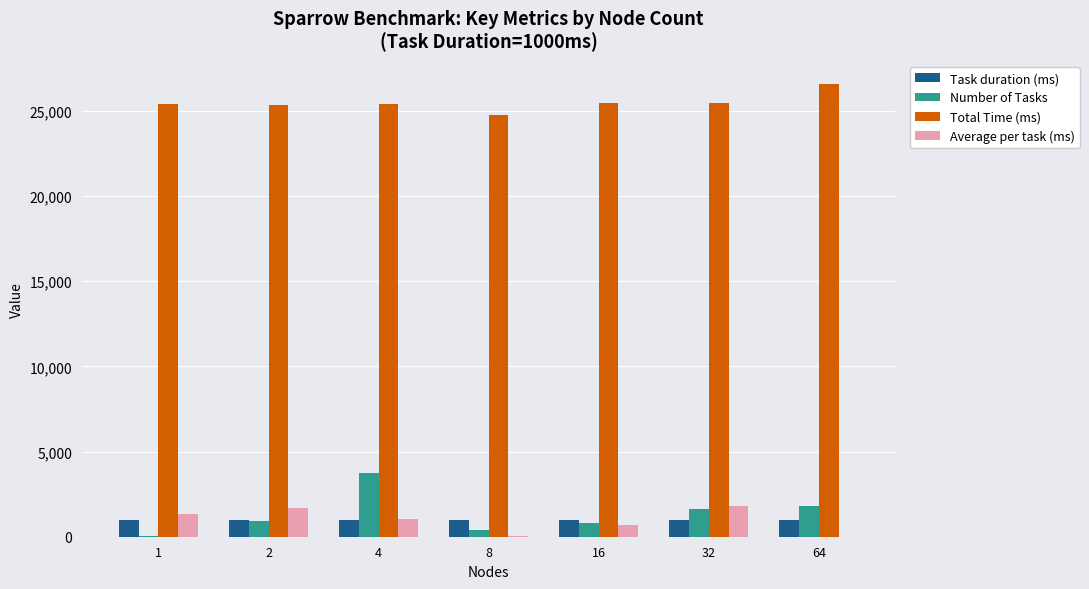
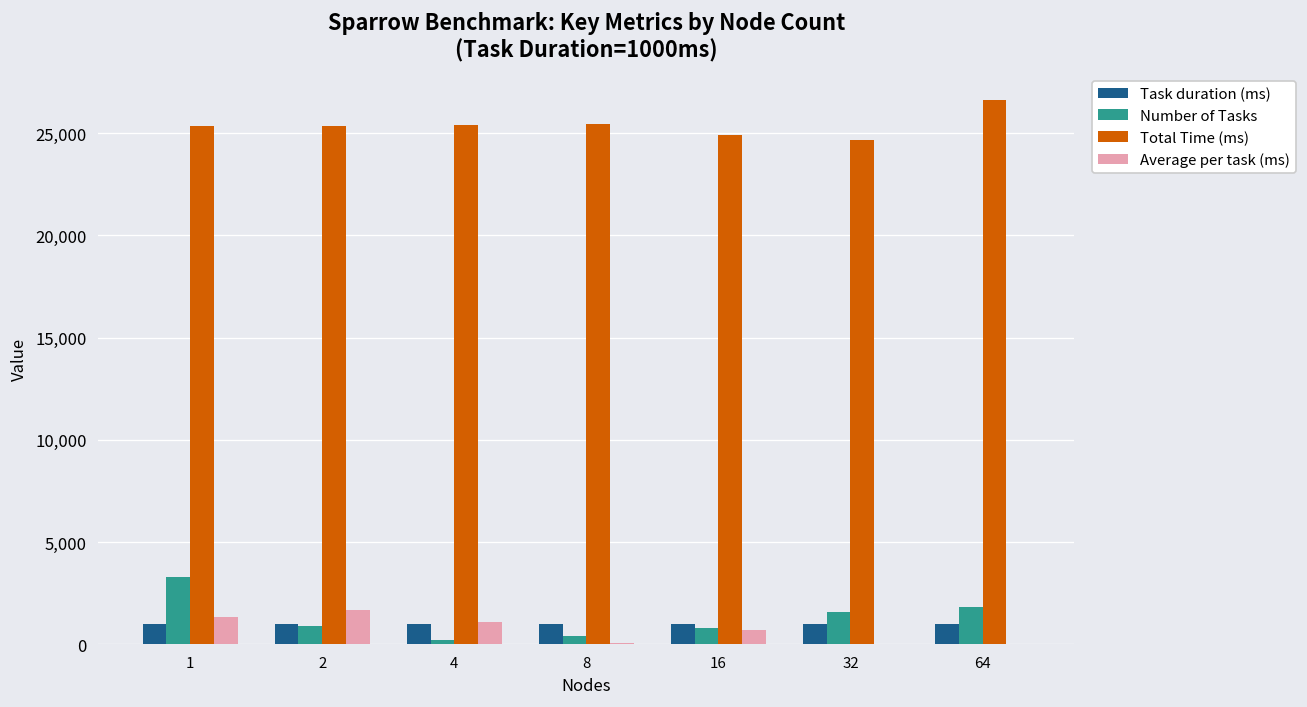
  {
    "Task duration (ms)": {
      "1": "1,000",
      "2": "1,000",
      "4": "1,000",
      "8": "1,000",
      "16": "1,000",
      "32": "1,000",
      "64": "1,000"
    },
    "Number of Tasks": {
-     "1": "100",
+     "1": "3,300",
      "2": "900",
-     "4": "3,700",
+     "4": "200",
      "8": "400",
      "16": "800",
      "32": "1,600",
      "64": "1,800"
    },
    "Total Time (ms)": {
      "1": "25,400",
      "2": "25,400",
      "4": "25,400",
-     "8": "24,800",
-     "16": "25,500",
-     "32": "25,500",
+     "8": "25,400",
+     "16": "24,900",
+     "32": "24,700",
      "64": "26,600"
    },
    "Average per task (ms)": {
      "1": "1,400",
      "2": "1,700",
      "4": "1,100",
      "16": "700",
-     "32": "1,800"
+     "32": "0"
    }
  }
